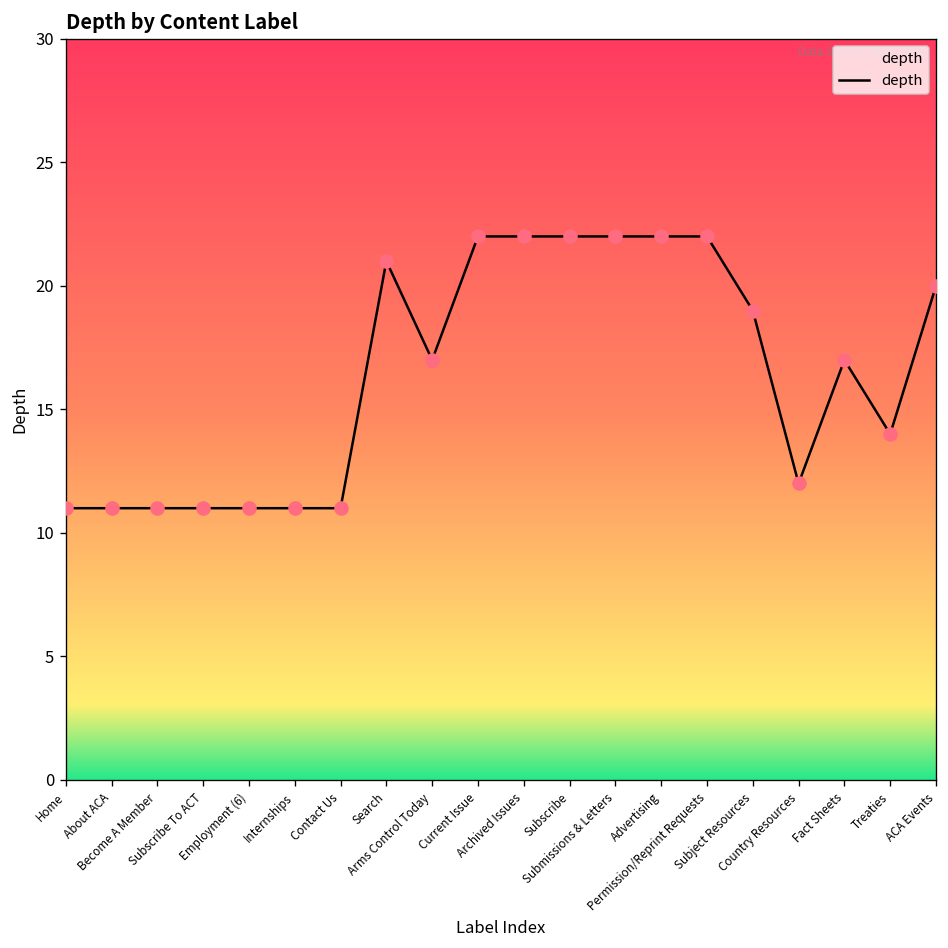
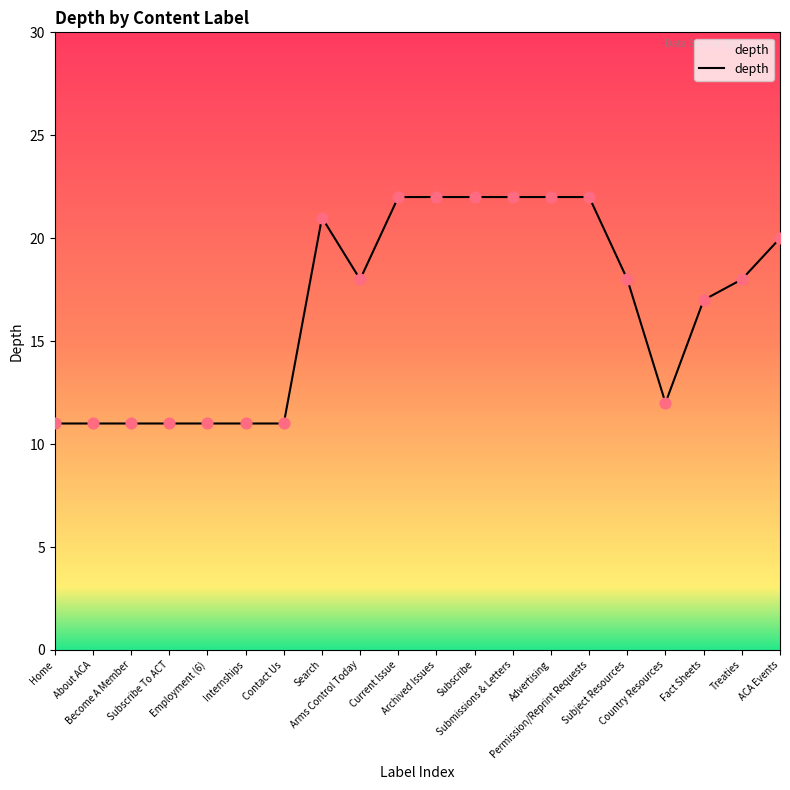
  {
    "Home": 11,
    "About ACA": 11,
    "Become A Member": 11,
    "Subscribe To ACT": 11,
    "Employment (6)": 11,
    "Internships": 11,
    "Contact Us": 11,
    "Search": 21,
-   "Arms Control Today": 17,
+   "Arms Control Today": 18,
    "Current Issue": 22,
    "Archived Issues": 22,
    "Subscribe": 22,
    "Submissions & Letters": 22,
    "Advertising": 22,
    "Permission/Reprint Requests": 22,
-   "Subject Resources": 19,
+   "Subject Resources": 18,
    "Country Resources": 12,
    "Fact Sheets": 17,
-   "Treaties": 14,
+   "Treaties": 18,
    "ACA Events": 20
  }
